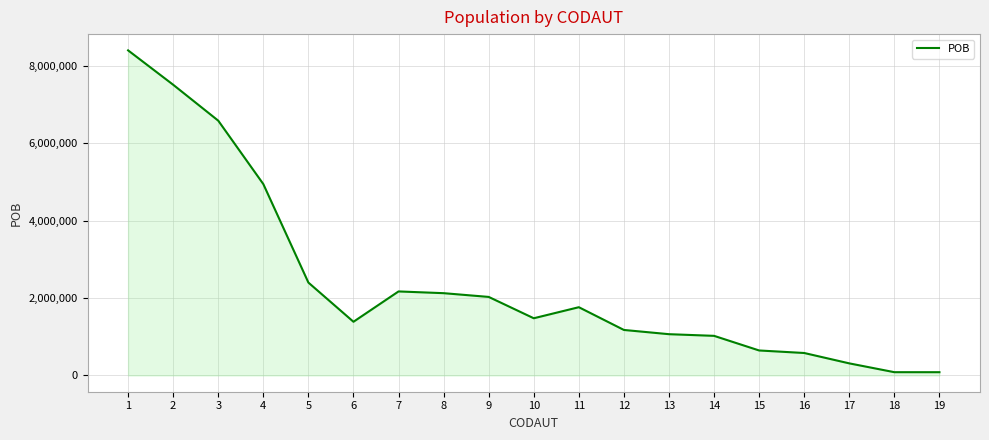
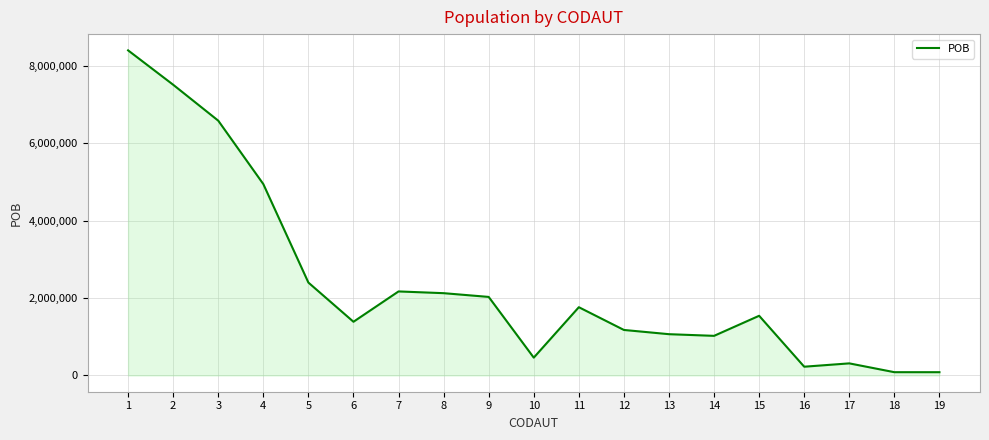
  {
    "1": "8,400,000",
    "2": "7,500,000",
    "3": "6,600,000",
    "4": "4,900,000",
    "5": "2,400,000",
    "6": "1,400,000",
    "7": "2,200,000",
    "8": "2,100,000",
    "9": "2,000,000",
-   "10": "1,500,000",
+   "10": "500,000",
    "11": "1,800,000",
    "12": "1,200,000",
    "13": "1,100,000",
    "14": "1,000,000",
-   "15": "600,000",
-   "16": "600,000",
+   "15": "1,500,000",
+   "16": "200,000",
    "17": "300,000",
    "18": "100,000",
    "19": "100,000"
  }
